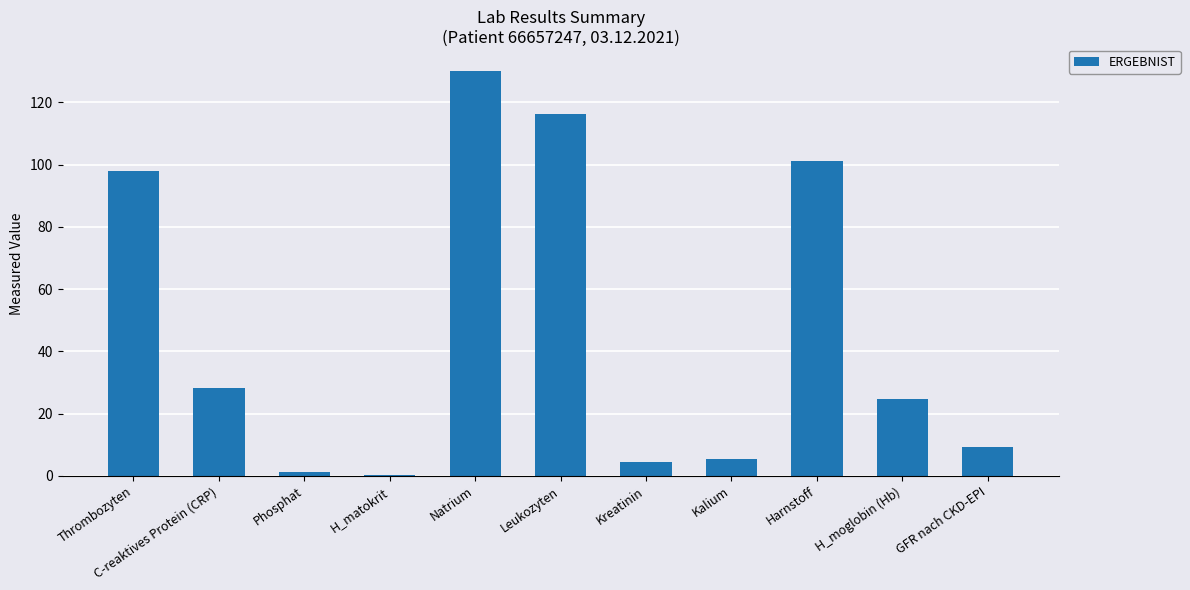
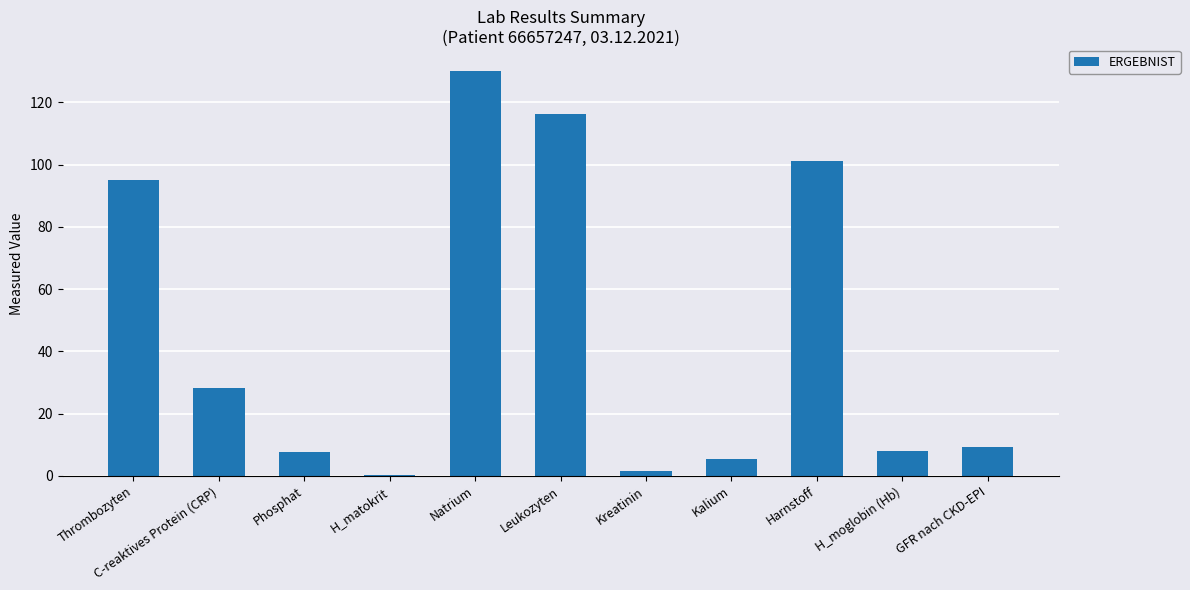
  {
-   "Thrombozyten": 98,
+   "Thrombozyten": 95,
    "C-reaktives Protein (CRP)": 28,
-   "Phosphat": 1,
+   "Phosphat": 8,
    "Natrium": 130,
    "Leukozyten": 116,
-   "Kreatinin": 4,
+   "Kreatinin": 2,
    "Kalium": 5,
    "Harnstoff": 101,
-   "H_moglobin (Hb)": 25,
+   "H_moglobin (Hb)": 8,
    "GFR nach CKD-EPI": 9
  }
